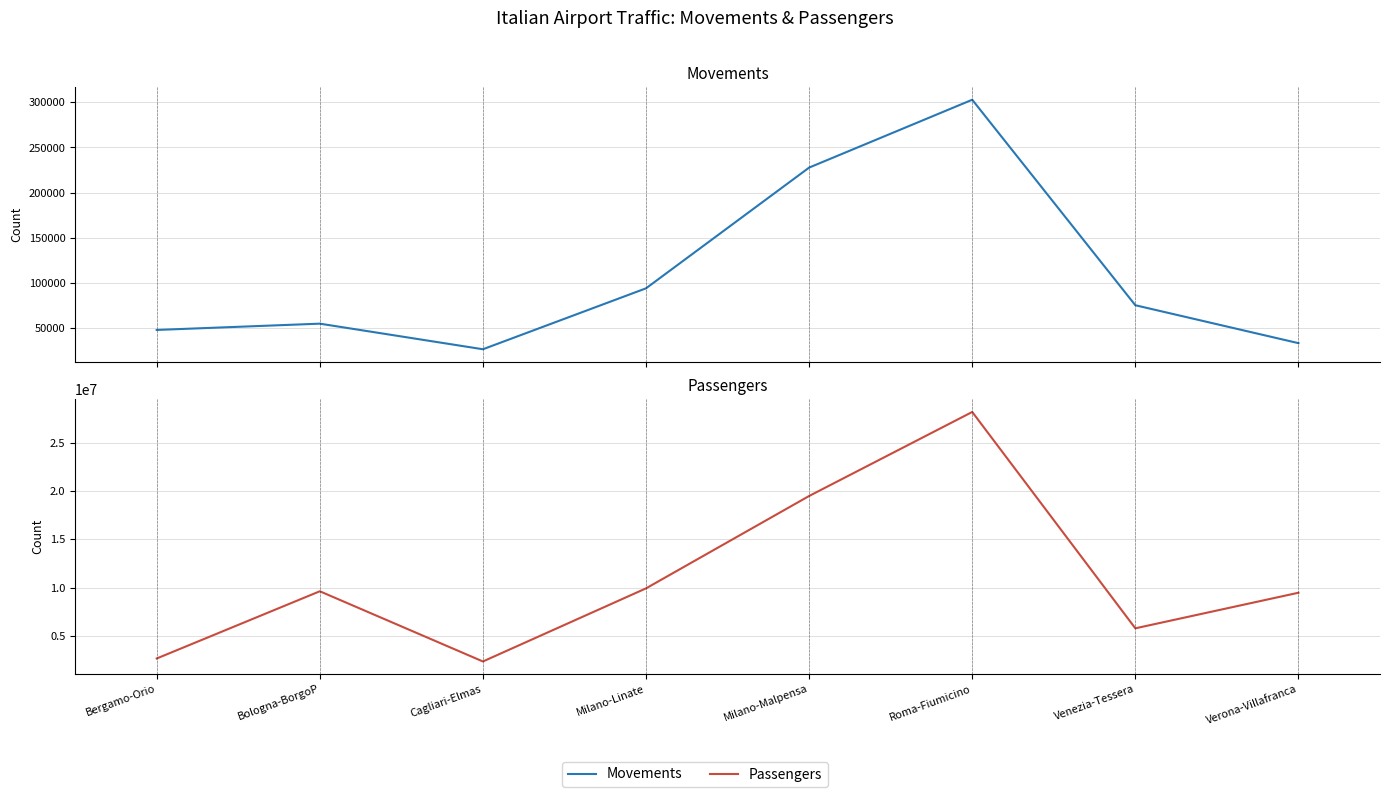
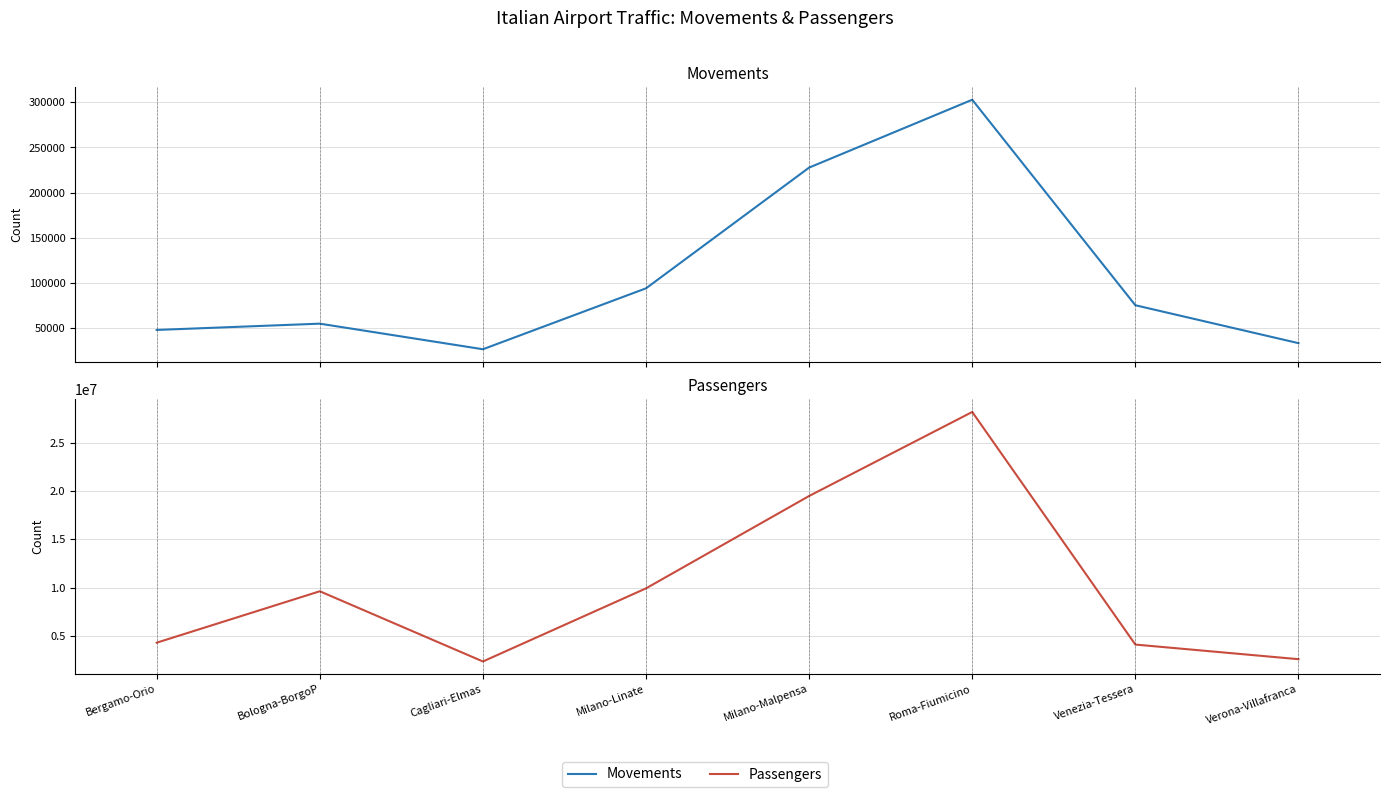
  {
    "Passengers": {
-     "Bergamo-Orio": 3000000,
+     "Bergamo-Orio": 4000000,
      "Bologna-BorgoP": 10000000,
      "Cagliari-Elmas": 2000000,
      "Milano-Linate": 10000000,
      "Milano-Malpensa": 19000000,
      "Roma-Fiumicino": 28000000,
-     "Venezia-Tessera": 6000000,
-     "Verona-Villafranca": 9000000
+     "Venezia-Tessera": 4000000,
+     "Verona-Villafranca": 3000000
    }
  }
